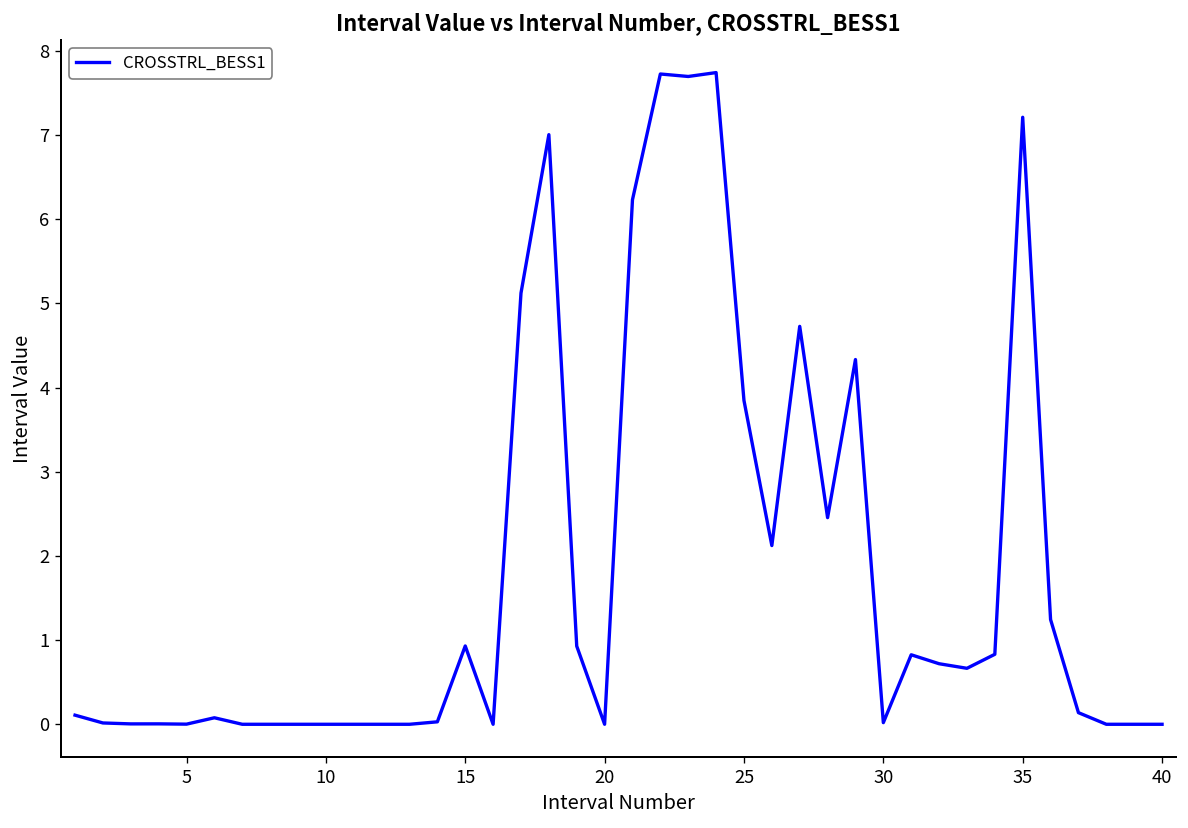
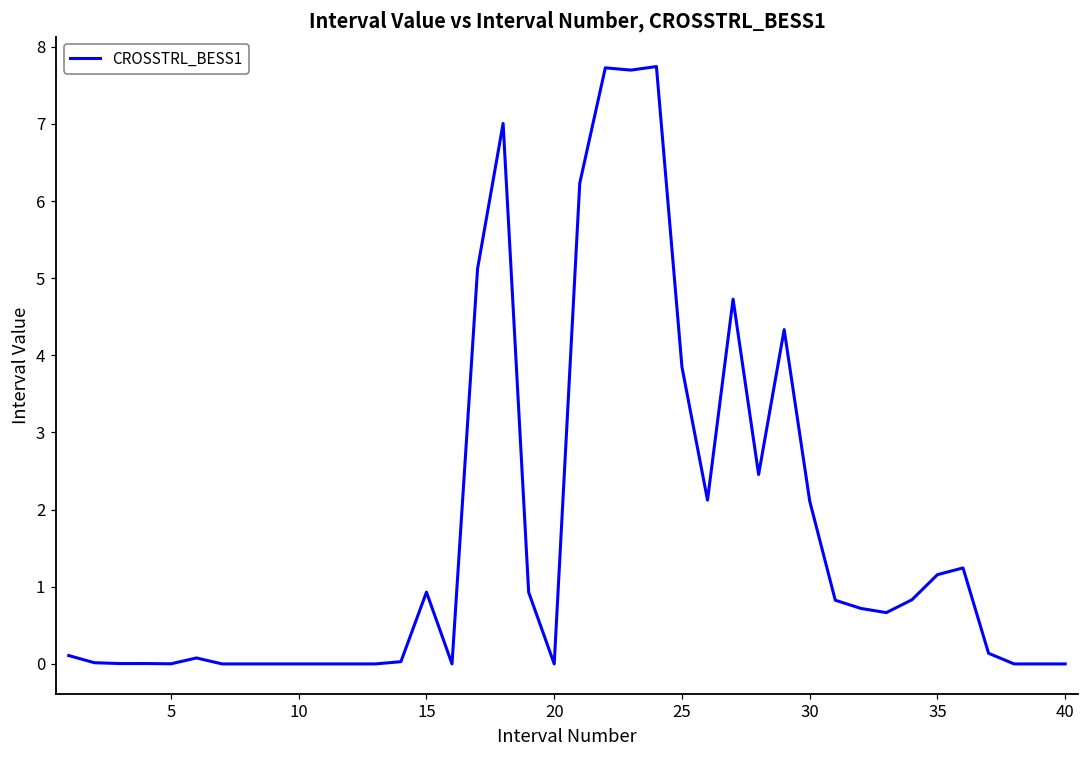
  {
    "5": 0.0,
    "10": 0.0,
    "15": 0.9,
    "20": 0.0,
    "25": 3.8,
-   "30": 0.0,
-   "35": 7.2,
+   "30": 2.1,
+   "35": 1.2,
    "40": 0.0
  }
